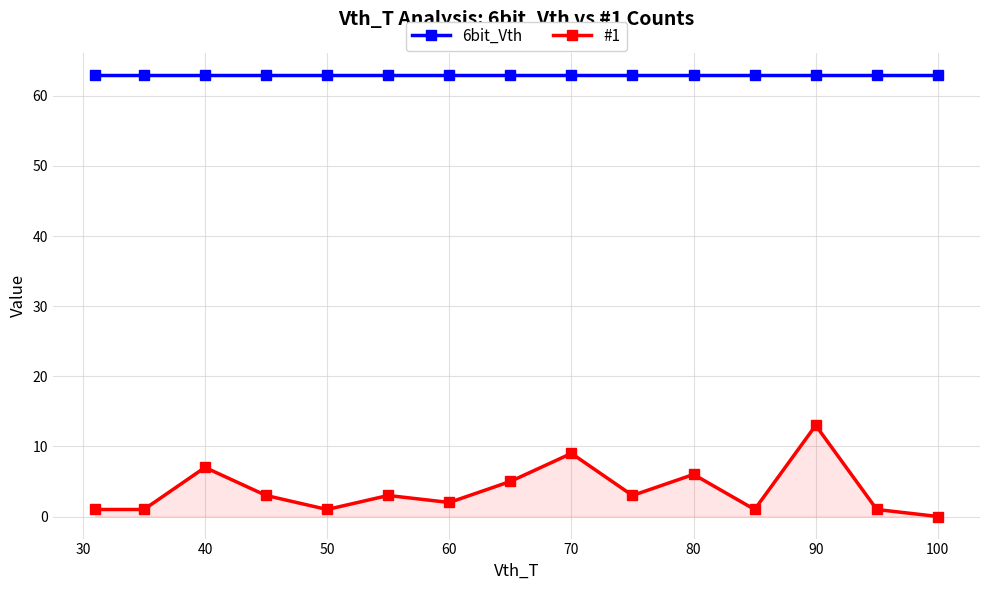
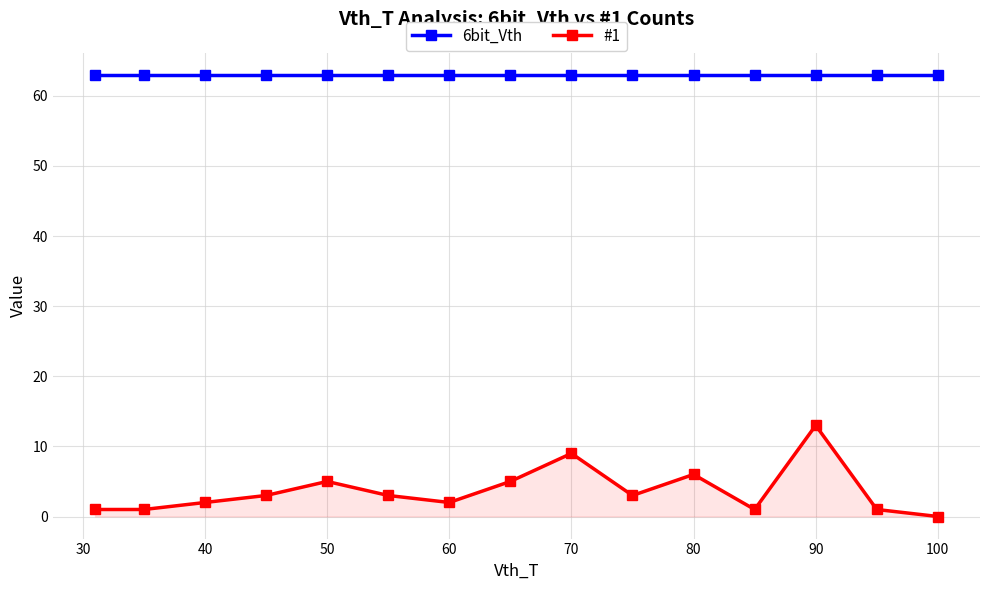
  {
    "6bit_Vth": {
      "40": 63,
      "50": 63,
      "60": 63,
      "70": 63,
      "80": 63,
      "90": 63,
      "100": 63
    },
    "#1": {
-     "40": 7,
-     "50": 1,
+     "40": 2,
+     "50": 5,
      "60": 2,
      "70": 9,
      "80": 6,
      "90": 13,
      "100": 0
    }
  }
